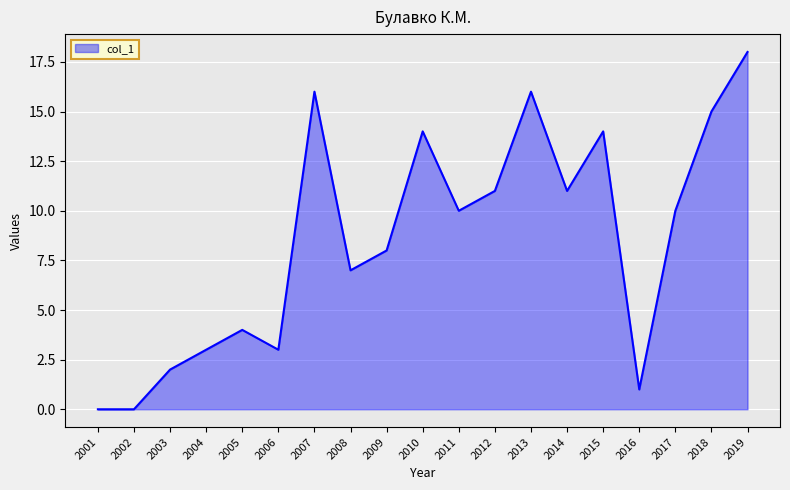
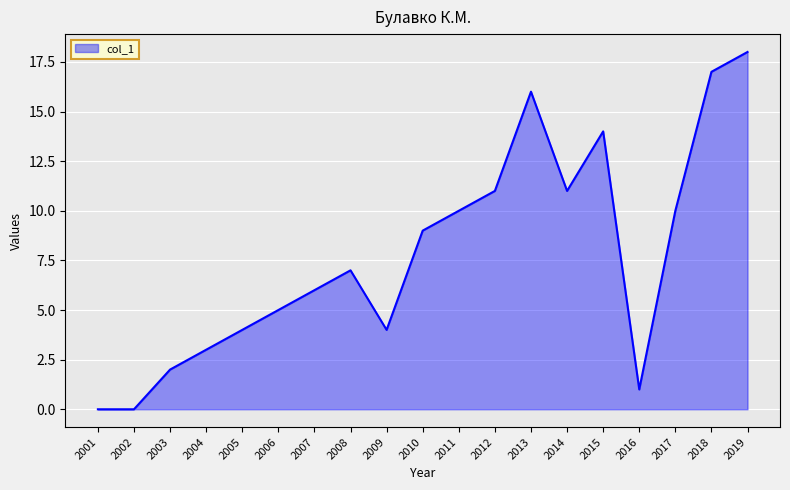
  {
    "2001": 0,
    "2002": 0,
    "2003": 2,
    "2004": 3,
    "2005": 4,
-   "2006": 3,
-   "2007": 16,
+   "2006": 5,
+   "2007": 6,
    "2008": 7,
-   "2009": 8,
-   "2010": 14,
+   "2009": 4,
+   "2010": 9,
    "2011": 10,
    "2012": 11,
    "2013": 16,
    "2014": 11,
    "2015": 14,
    "2016": 1,
    "2017": 10,
-   "2018": 15,
+   "2018": 17,
    "2019": 18
  }
